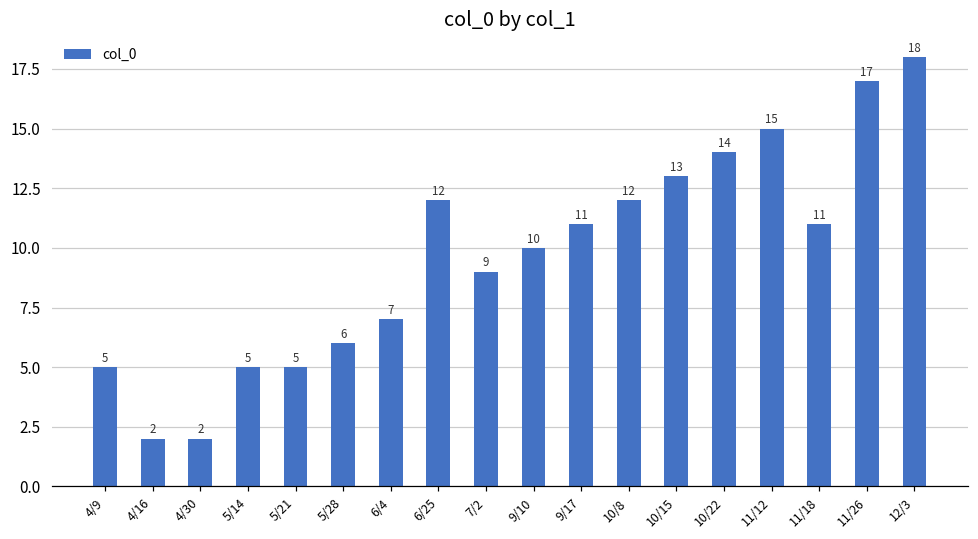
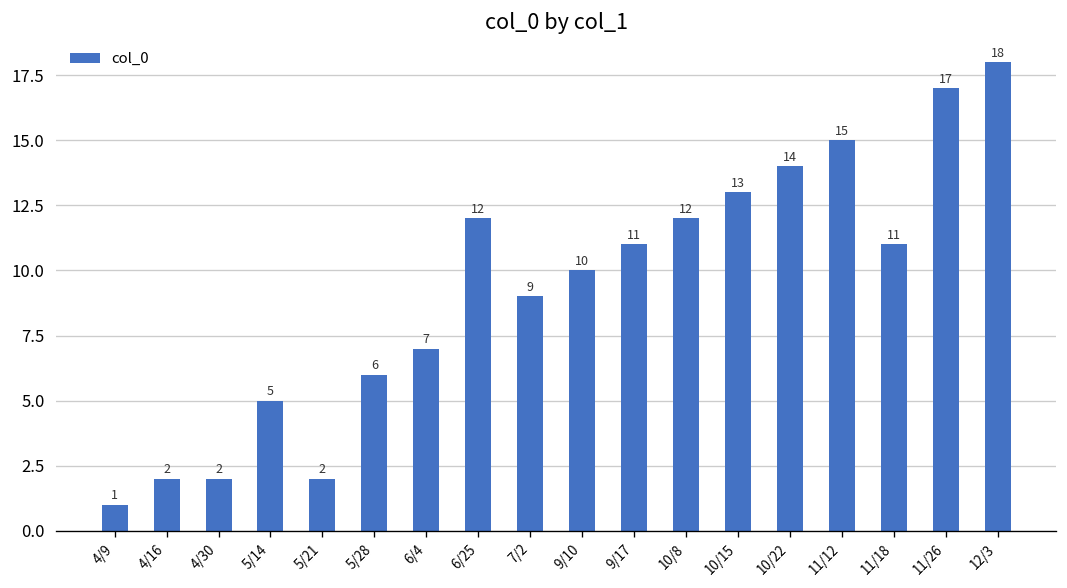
  {
-   "4/9": 5,
+   "4/9": 1,
    "4/16": 2,
    "4/30": 2,
    "5/14": 5,
-   "5/21": 5,
+   "5/21": 2,
    "5/28": 6,
    "6/4": 7,
    "6/25": 12,
    "7/2": 9,
    "9/10": 10,
    "9/17": 11,
    "10/8": 12,
    "10/15": 13,
    "10/22": 14,
    "11/12": 15,
    "11/18": 11,
    "11/26": 17,
    "12/3": 18
  }
